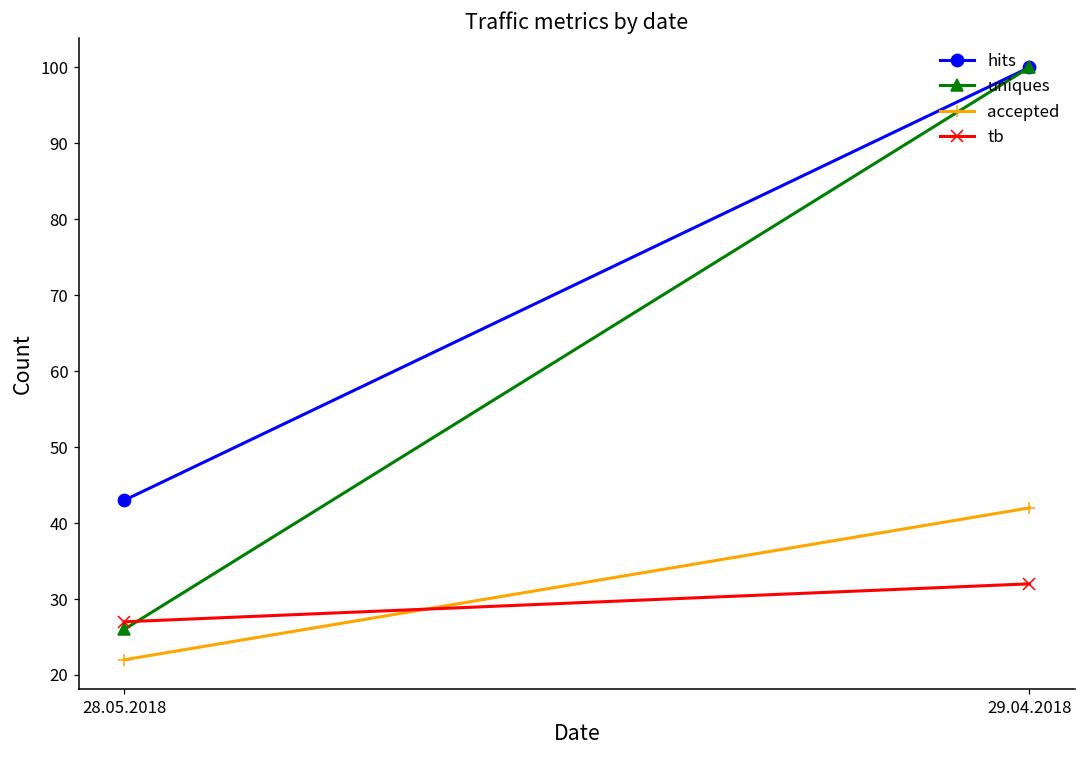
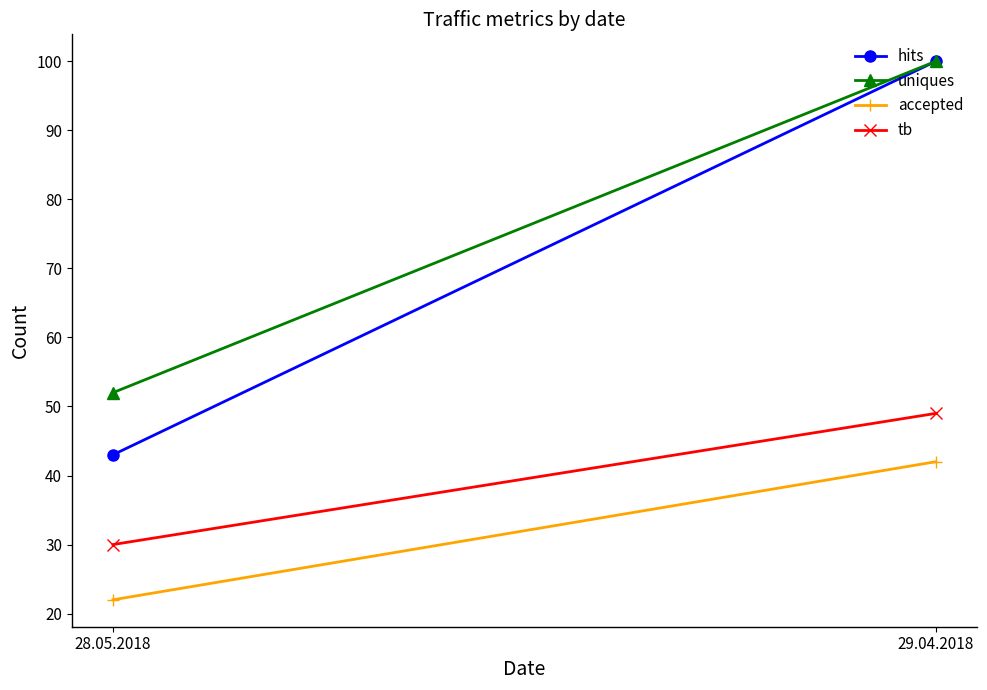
  {
    "hits": {
      "28.05.2018": 43
    },
    "uniques": {
-     "28.05.2018": 26
+     "28.05.2018": 52
    },
    "accepted": {
      "28.05.2018": 22,
      "29.04.2018": 42
    },
    "tb": {
-     "28.05.2018": 27,
-     "29.04.2018": 32
+     "28.05.2018": 30,
+     "29.04.2018": 49
    }
  }
